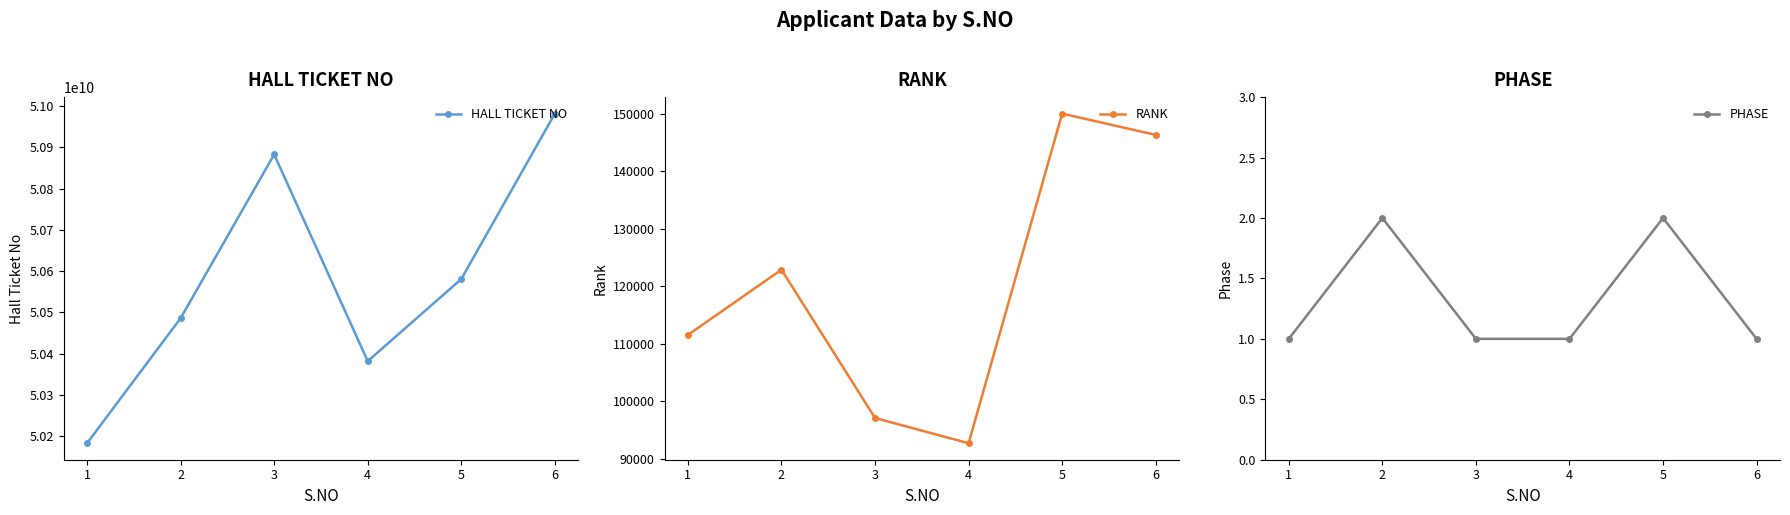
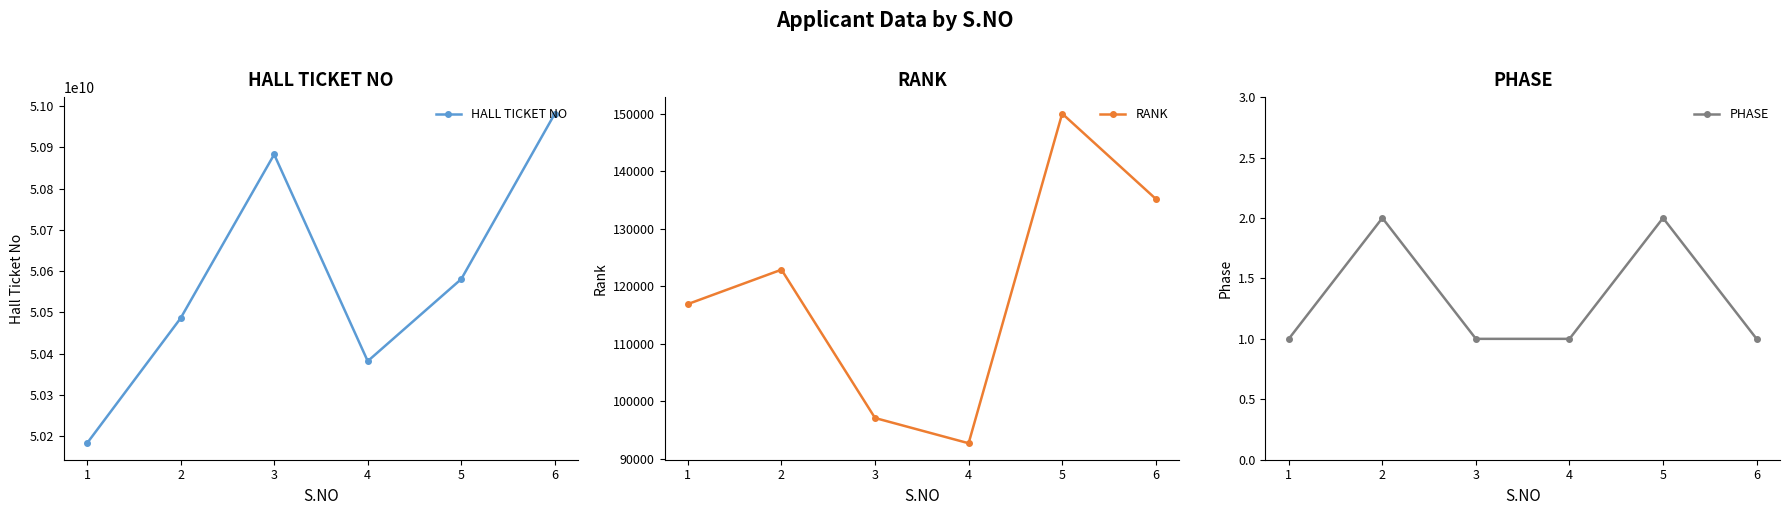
  {
    "HALL TICKET NO": {
      "1": 50180000000,
      "2": 50490000000,
      "3": 50880000000,
      "4": 50380000000,
      "5": 50580000000,
      "6": 50980000000
    },
    "RANK": {
-     "1": 112000,
+     "1": 117000,
      "2": 123000,
      "3": 97000,
      "4": 93000,
      "5": 150000,
-     "6": 146000
+     "6": 135000
    },
    "PHASE": {
      "1": 1.00,
      "2": 2.00,
      "3": 1.00,
      "4": 1.00,
      "5": 2.00,
      "6": 1.00
    }
  }
